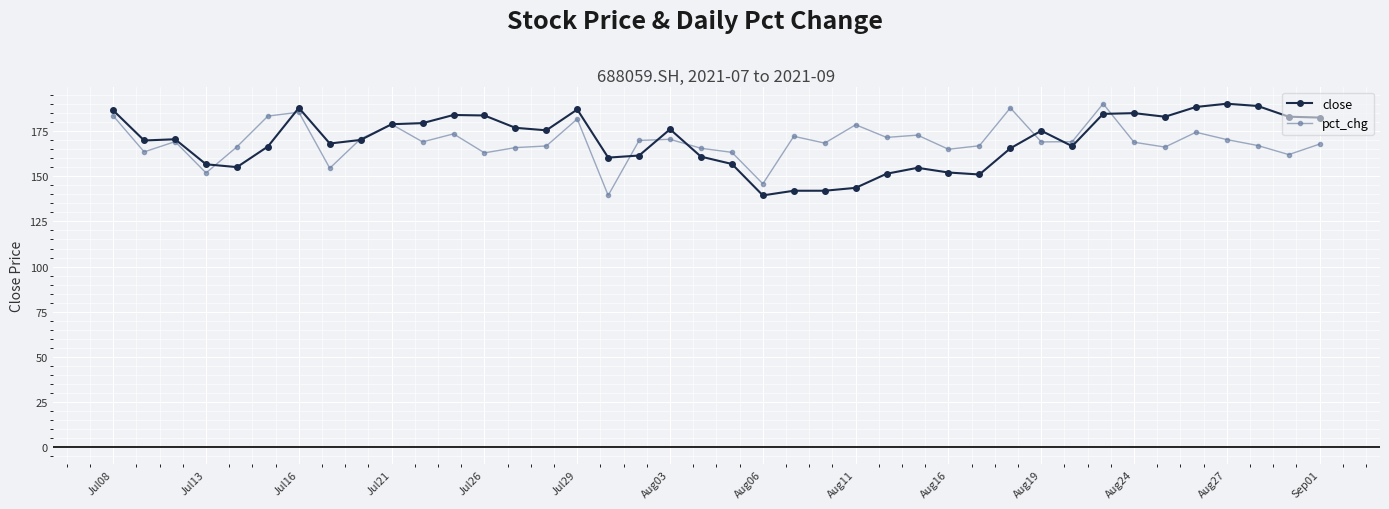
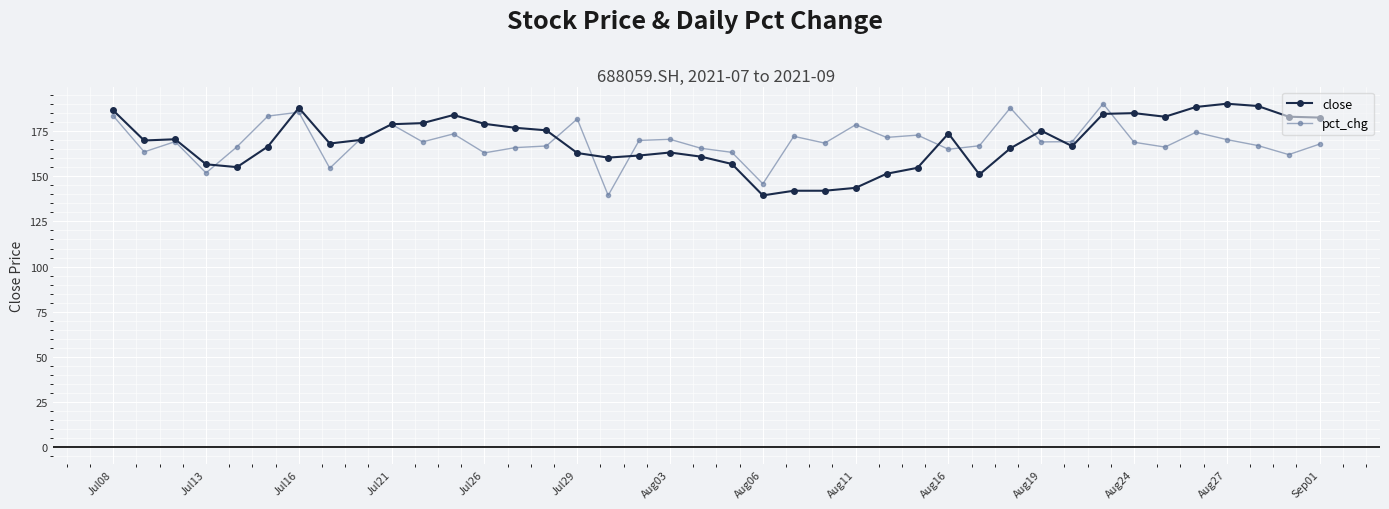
  {
    "close": {
      "Jul08": 187,
      "Jul13": 157,
      "Jul16": 188,
-     "Jul26": 184,
-     "Jul29": 187,
-     "Aug03": 176,
+     "Jul26": 179,
+     "Jul29": 163,
+     "Aug03": 163,
      "Aug06": 139,
      "Aug11": 144,
-     "Aug16": 152,
+     "Aug16": 174,
      "Aug19": 175,
      "Aug24": 185,
      "Aug27": 190
    },
    "pct_chg": {
      "Jul08": 183,
      "Jul13": 152,
      "Jul16": 186,
      "Jul26": 163,
      "Jul29": 182,
      "Aug03": 170,
      "Aug06": 146,
      "Aug11": 179,
      "Aug16": 165,
      "Aug19": 169,
      "Aug24": 169,
      "Aug27": 170,
      "Sep01": 168
    }
  }
